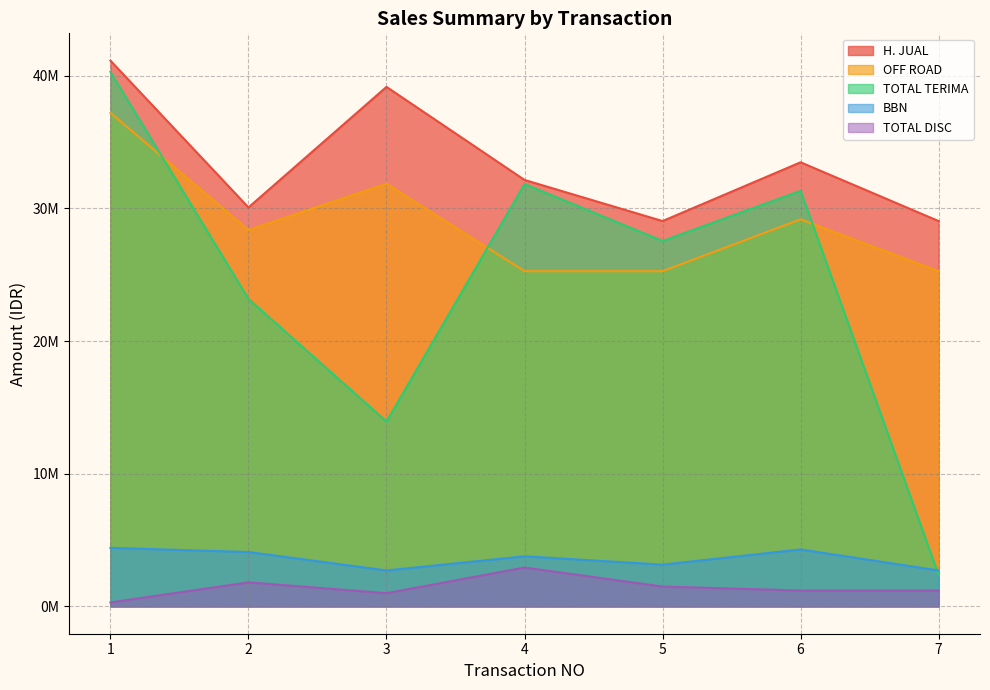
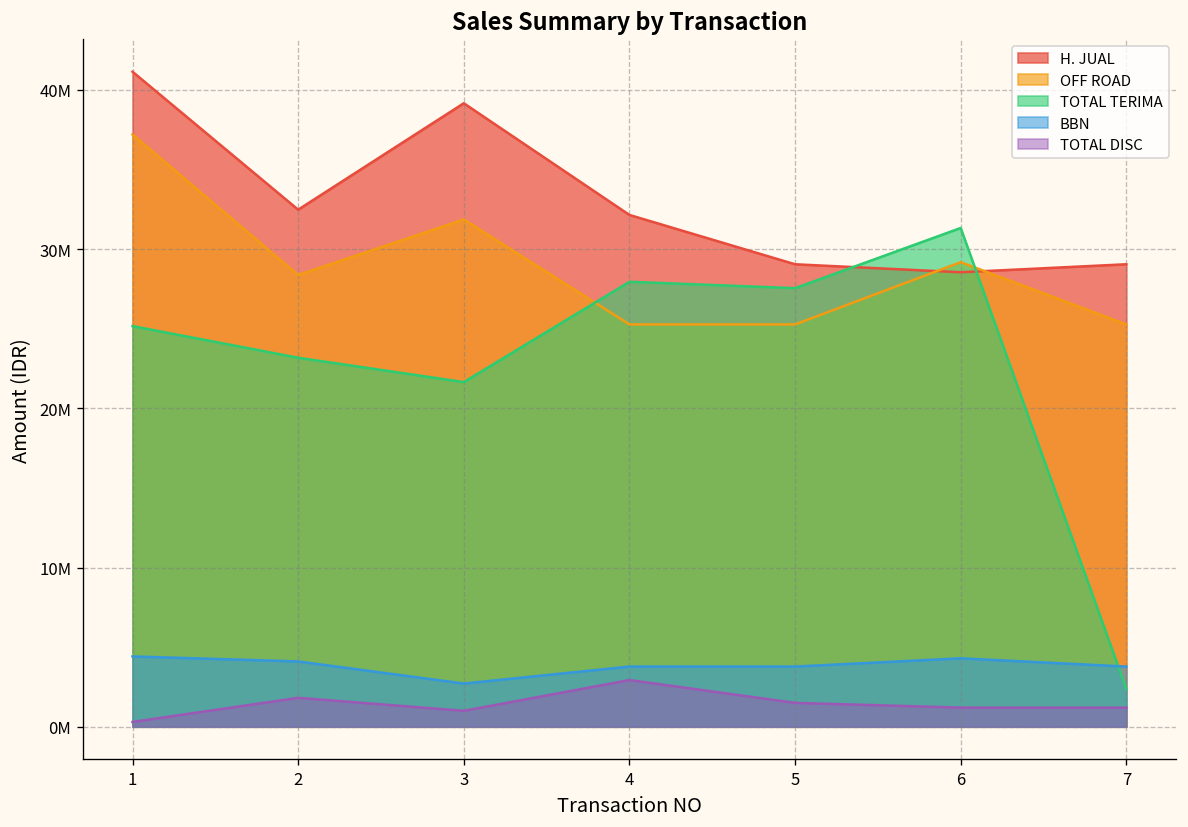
  {
    "H. JUAL": {
      "1": 41100000,
-     "2": 30100000,
+     "2": 32500000,
      "3": 39200000,
      "4": 32100000,
      "5": 29100000,
-     "6": 33500000,
+     "6": 28500000,
      "7": 29100000
    },
    "OFF ROAD": {
      "1": 37200000,
      "2": 28400000,
      "3": 31900000,
      "4": 25300000,
      "5": 25300000,
      "6": 29200000,
      "7": 25300000
    },
    "TOTAL TERIMA": {
-     "1": 40300000,
+     "1": 25200000,
      "2": 23200000,
-     "3": 13900000,
-     "4": 31800000,
+     "3": 21600000,
+     "4": 28000000,
      "5": 27600000,
      "6": 31300000,
      "7": 2400000
    },
    "BBN": {
      "1": 4400000,
      "2": 4100000,
      "3": 2700000,
      "4": 3800000,
-     "5": 3200000,
+     "5": 3800000,
      "6": 4300000,
-     "7": 2700000
+     "7": 3800000
    },
    "TOTAL DISC": {
      "1": 300000,
      "2": 1800000,
      "3": 1000000,
      "4": 2900000,
      "5": 1500000,
      "6": 1200000,
      "7": 1200000
    }
  }
